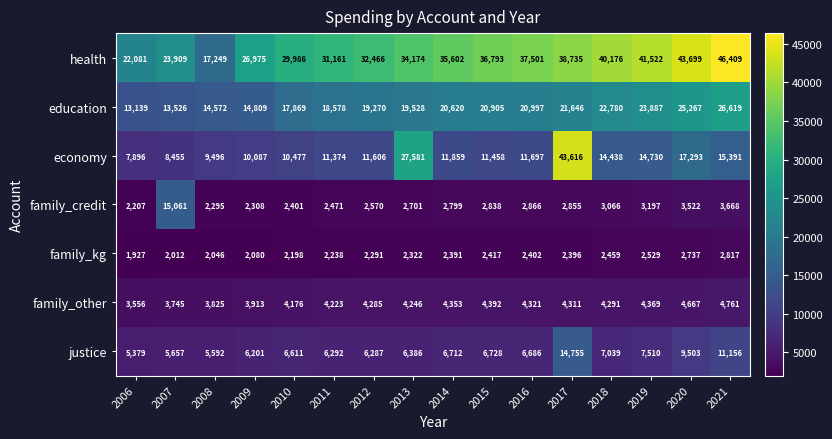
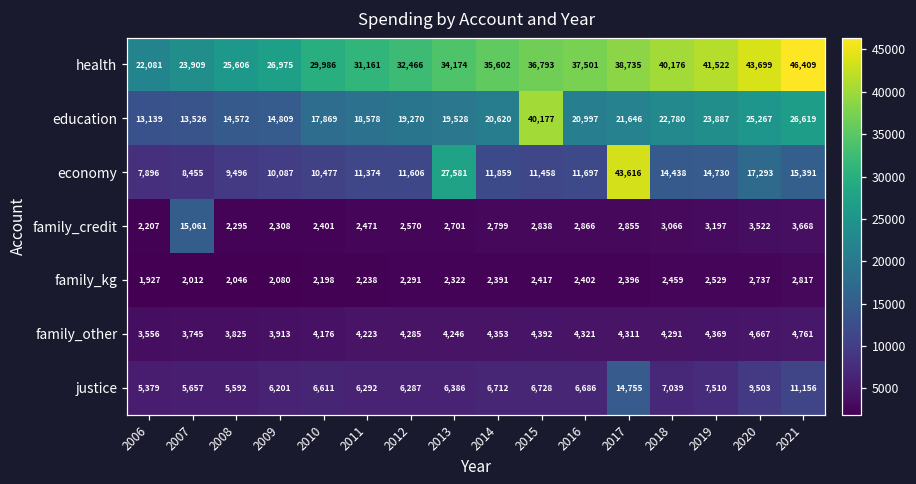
  {
    "health": {
      "2006": "22,081",
      "2007": "23,909",
-     "2008": "17,249",
+     "2008": "25,606",
      "2009": "26,975",
      "2010": "29,986",
      "2011": "31,161",
      "2012": "32,466",
      "2013": "34,174",
      "2014": "35,602",
      "2015": "36,793",
      "2016": "37,501",
      "2017": "38,735",
      "2018": "40,176",
      "2019": "41,522",
      "2020": "43,699",
      "2021": "46,409"
    },
    "education": {
      "2006": "13,139",
      "2007": "13,526",
      "2008": "14,572",
      "2009": "14,809",
      "2010": "17,869",
      "2011": "18,578",
      "2012": "19,270",
      "2013": "19,528",
      "2014": "20,620",
-     "2015": "20,905",
+     "2015": "40,177",
      "2016": "20,997",
      "2017": "21,646",
      "2018": "22,780",
      "2019": "23,887",
      "2020": "25,267",
      "2021": "26,619"
    },
    "economy": {
      "2006": "7,896",
      "2007": "8,455",
      "2008": "9,496",
      "2009": "10,087",
      "2010": "10,477",
      "2011": "11,374",
      "2012": "11,606",
      "2013": "27,581",
      "2014": "11,859",
      "2015": "11,458",
      "2016": "11,697",
      "2017": "43,616",
      "2018": "14,438",
      "2019": "14,730",
      "2020": "17,293",
      "2021": "15,391"
    },
    "family_credit": {
      "2006": "2,207",
      "2007": "15,061",
      "2008": "2,295",
      "2009": "2,308",
      "2010": "2,401",
      "2011": "2,471",
      "2012": "2,570",
      "2013": "2,701",
      "2014": "2,799",
      "2015": "2,838",
      "2016": "2,866",
      "2017": "2,855",
      "2018": "3,066",
      "2019": "3,197",
      "2020": "3,522",
      "2021": "3,668"
    },
    "family_kg": {
      "2006": "1,927",
      "2007": "2,012",
      "2008": "2,046",
      "2009": "2,080",
      "2010": "2,198",
      "2011": "2,238",
      "2012": "2,291",
      "2013": "2,322",
      "2014": "2,391",
      "2015": "2,417",
      "2016": "2,402",
      "2017": "2,396",
      "2018": "2,459",
      "2019": "2,529",
      "2020": "2,737",
      "2021": "2,817"
    },
    "family_other": {
      "2006": "3,556",
      "2007": "3,745",
      "2008": "3,825",
      "2009": "3,913",
      "2010": "4,176",
      "2011": "4,223",
      "2012": "4,285",
      "2013": "4,246",
      "2014": "4,353",
      "2015": "4,392",
      "2016": "4,321",
      "2017": "4,311",
      "2018": "4,291",
      "2019": "4,369",
      "2020": "4,667",
      "2021": "4,761"
    },
    "justice": {
      "2006": "5,379",
      "2007": "5,657",
      "2008": "5,592",
      "2009": "6,201",
      "2010": "6,611",
      "2011": "6,292",
      "2012": "6,287",
      "2013": "6,386",
      "2014": "6,712",
      "2015": "6,728",
      "2016": "6,686",
      "2017": "14,755",
      "2018": "7,039",
      "2019": "7,510",
      "2020": "9,503",
      "2021": "11,156"
    }
  }
